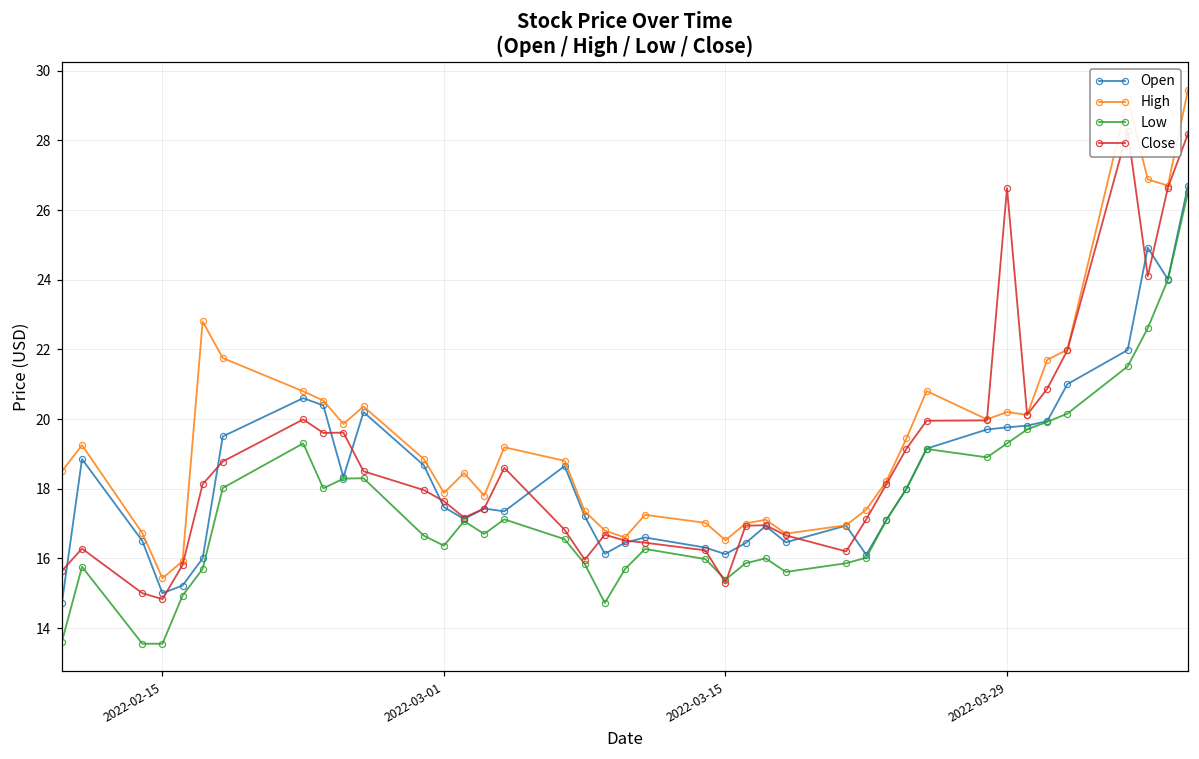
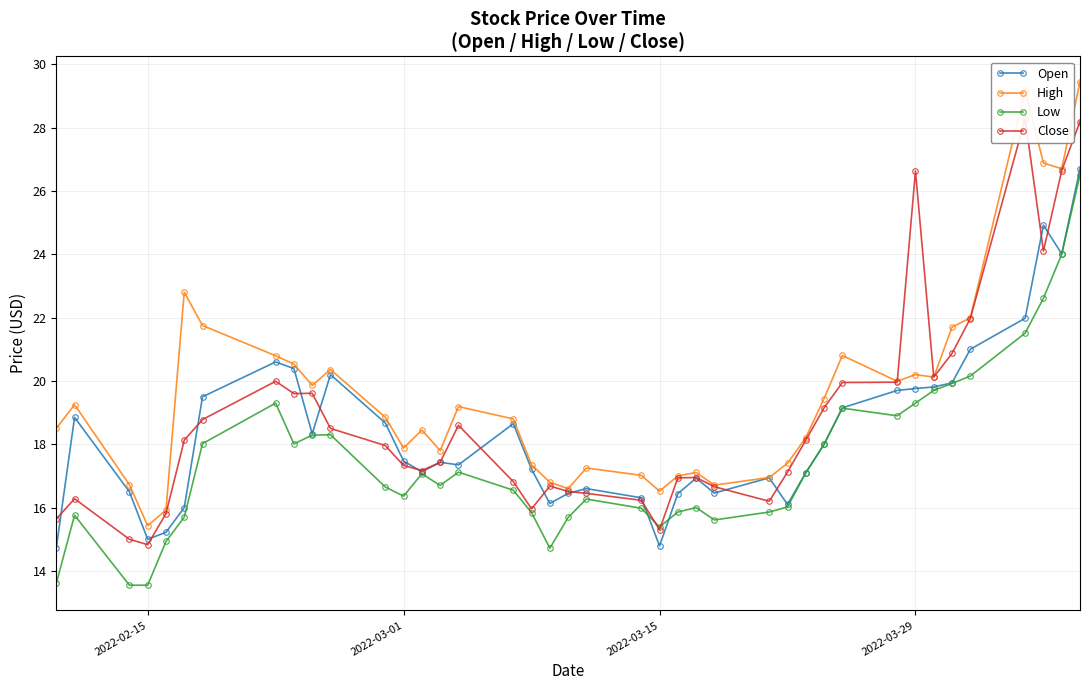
  {
    "Open": {
      "2022-02-15": 15.0,
      "2022-03-01": 17.5,
-     "2022-03-15": 16.1,
+     "2022-03-15": 14.8,
      "2022-03-29": 19.8
    },
    "High": {
      "2022-02-15": 15.4,
      "2022-03-01": 17.9,
      "2022-03-15": 16.5,
      "2022-03-29": 20.2
    },
    "Low": {
      "2022-02-15": 13.6,
      "2022-03-01": 16.4,
      "2022-03-15": 15.4,
      "2022-03-29": 19.3
    },
    "Close": {
      "2022-02-15": 14.8,
-     "2022-03-01": 17.6,
+     "2022-03-01": 17.3,
      "2022-03-15": 15.3,
      "2022-03-29": 26.6
    }
  }
